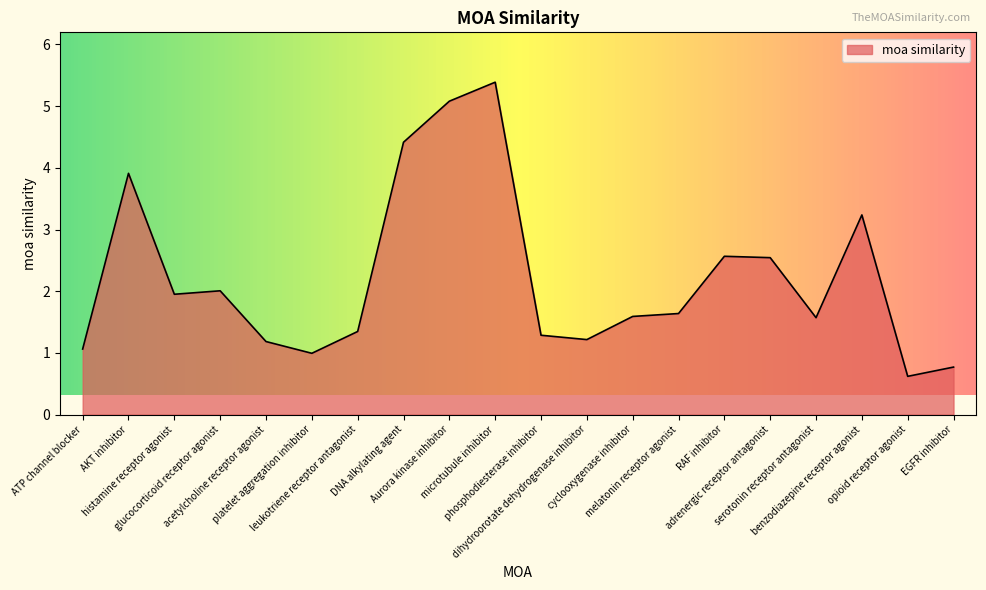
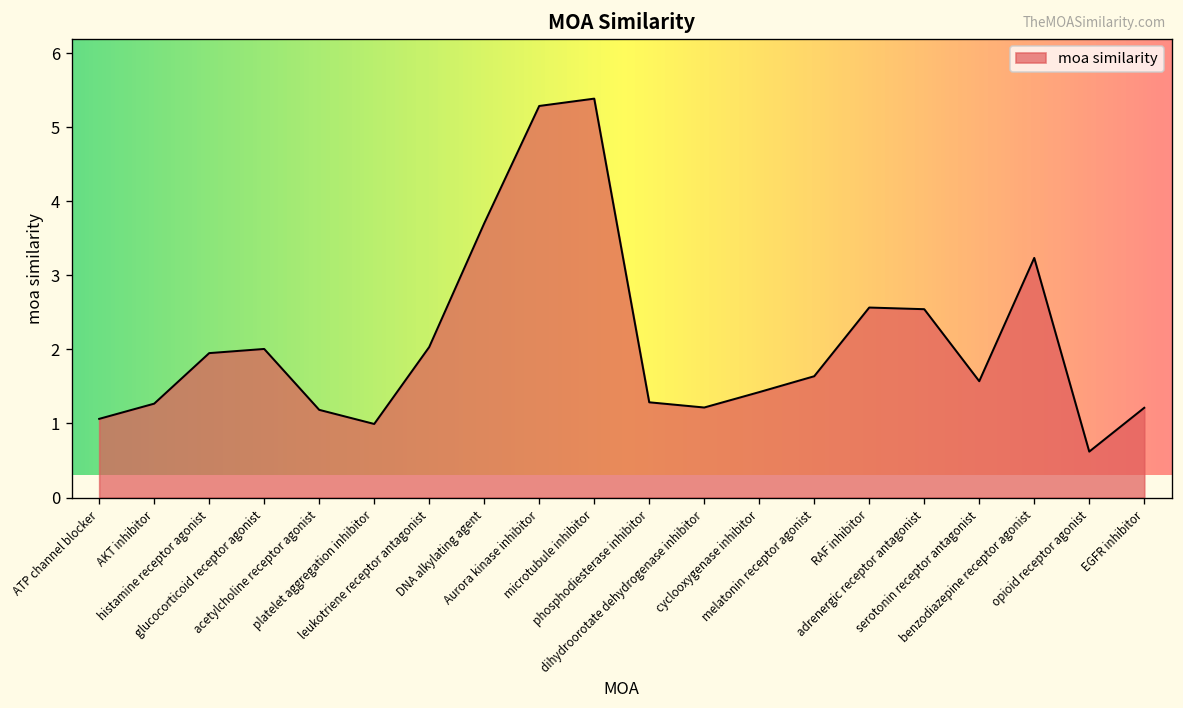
  {
    "ATP channel blocker": 1.1,
-   "AKT inhibitor": 3.9,
+   "AKT inhibitor": 1.3,
    "histamine receptor agonist": 2.0,
    "glucocorticoid receptor agonist": 2.0,
    "acetylcholine receptor agonist": 1.2,
    "platelet aggregation inhibitor": 1.0,
-   "leukotriene receptor antagonist": 1.3,
-   "DNA alkylating agent": 4.4,
-   "Aurora kinase inhibitor": 5.1,
+   "leukotriene receptor antagonist": 2.0,
+   "DNA alkylating agent": 3.7,
+   "Aurora kinase inhibitor": 5.3,
    "microtubule inhibitor": 5.4,
    "phosphodiesterase inhibitor": 1.3,
    "dihydroorotate dehydrogenase inhibitor": 1.2,
-   "cyclooxygenase inhibitor": 1.6,
+   "cyclooxygenase inhibitor": 1.4,
    "melatonin receptor agonist": 1.6,
    "RAF inhibitor": 2.6,
    "adrenergic receptor antagonist": 2.5,
    "serotonin receptor antagonist": 1.6,
    "benzodiazepine receptor agonist": 3.2,
    "opioid receptor agonist": 0.6,
-   "EGFR inhibitor": 0.8
+   "EGFR inhibitor": 1.2
  }
